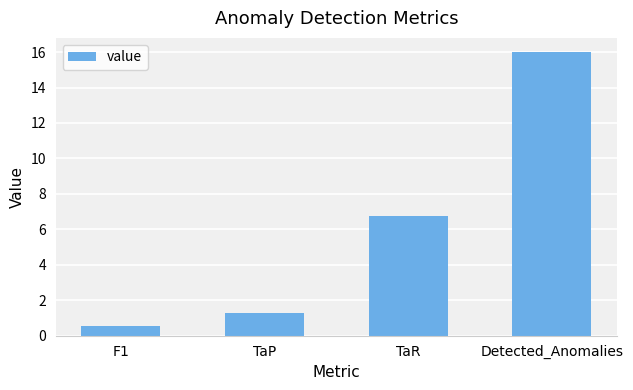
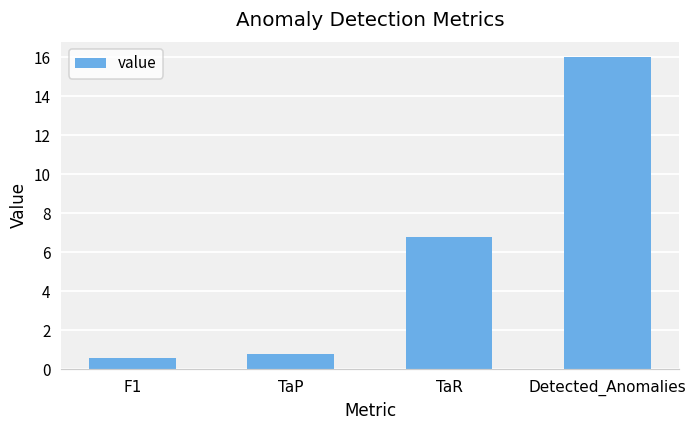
  {
    "F1": 0.6,
-   "TaP": 1.3,
+   "TaP": 0.8,
    "TaR": 6.8,
    "Detected_Anomalies": 16.0
  }
